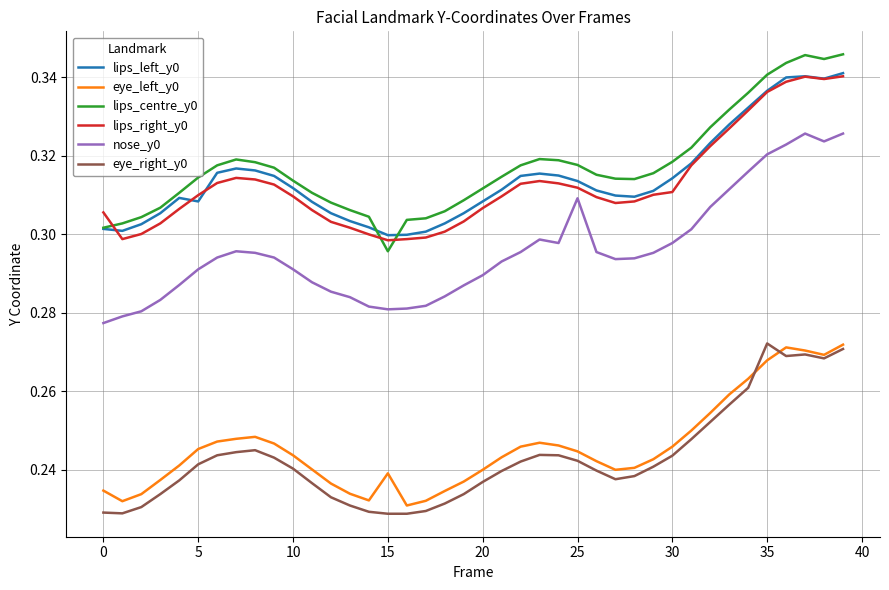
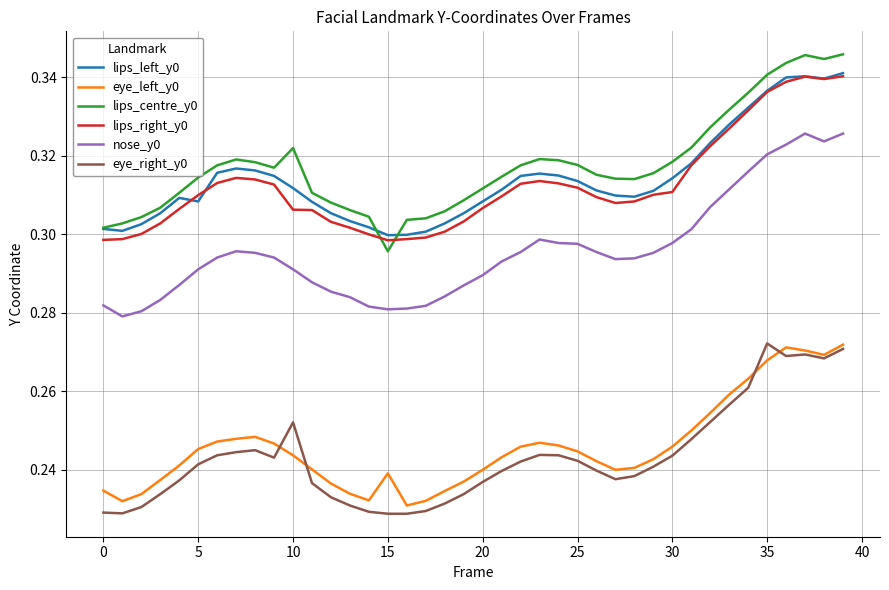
  {
    "lips_left_y0": {
      "5": 0.308,
      "10": 0.312,
      "15": 0.300,
      "20": 0.308,
      "25": 0.314,
      "30": 0.314
    },
    "eye_left_y0": {
      "0": 0.235,
      "5": 0.245,
      "10": 0.244,
      "15": 0.239,
      "20": 0.240,
      "25": 0.245,
      "30": 0.246,
      "35": 0.268
    },
    "lips_centre_y0": {
      "5": 0.315,
-     "10": 0.314,
+     "10": 0.322,
      "15": 0.296,
      "20": 0.312,
      "25": 0.318,
      "30": 0.319,
      "35": 0.341
    },
    "lips_right_y0": {
-     "0": 0.306,
+     "0": 0.299,
      "5": 0.310,
-     "10": 0.310,
+     "10": 0.306,
      "15": 0.299,
      "20": 0.307,
      "25": 0.312,
      "30": 0.311
    },
    "nose_y0": {
-     "0": 0.277,
+     "0": 0.282,
      "5": 0.291,
      "10": 0.291,
      "15": 0.281,
      "20": 0.290,
-     "25": 0.309,
+     "25": 0.298,
      "30": 0.298,
      "35": 0.320
    },
    "eye_right_y0": {
      "0": 0.229,
      "5": 0.241,
-     "10": 0.240,
+     "10": 0.252,
      "15": 0.229,
      "20": 0.237,
      "25": 0.242,
      "30": 0.244,
      "35": 0.272
    }
  }
